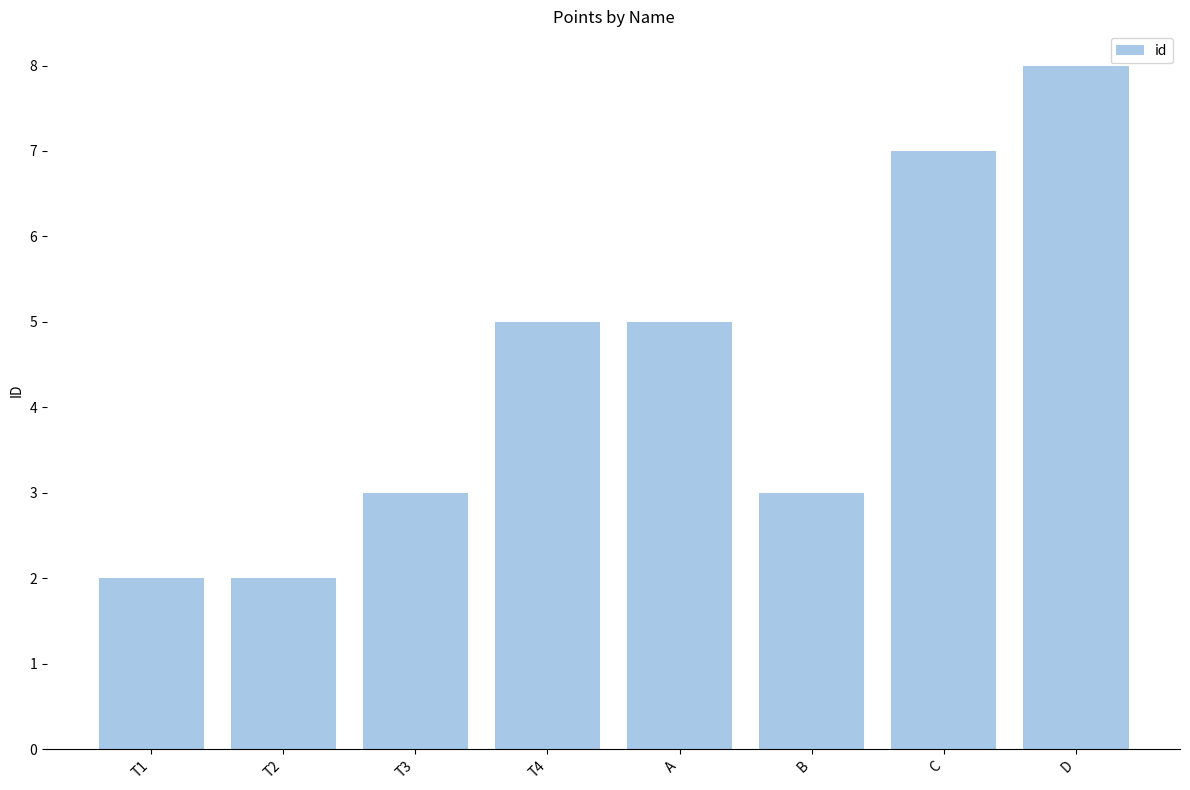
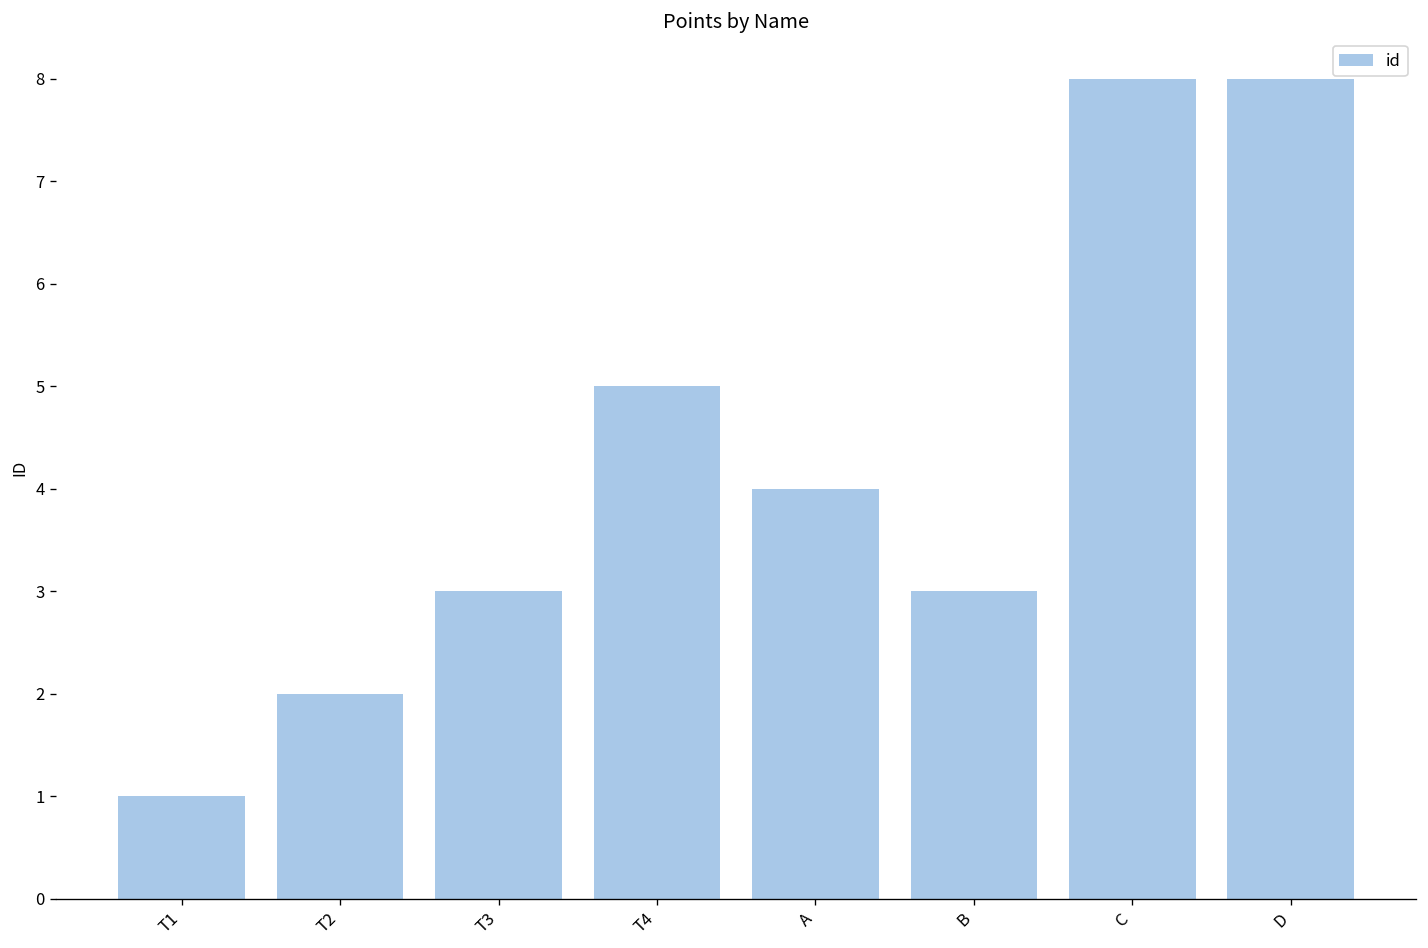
  {
-   "T1": 2,
+   "T1": 1,
    "T2": 2,
    "T3": 3,
    "T4": 5,
-   "A": 5,
+   "A": 4,
    "B": 3,
-   "C": 7,
+   "C": 8,
    "D": 8
  }
